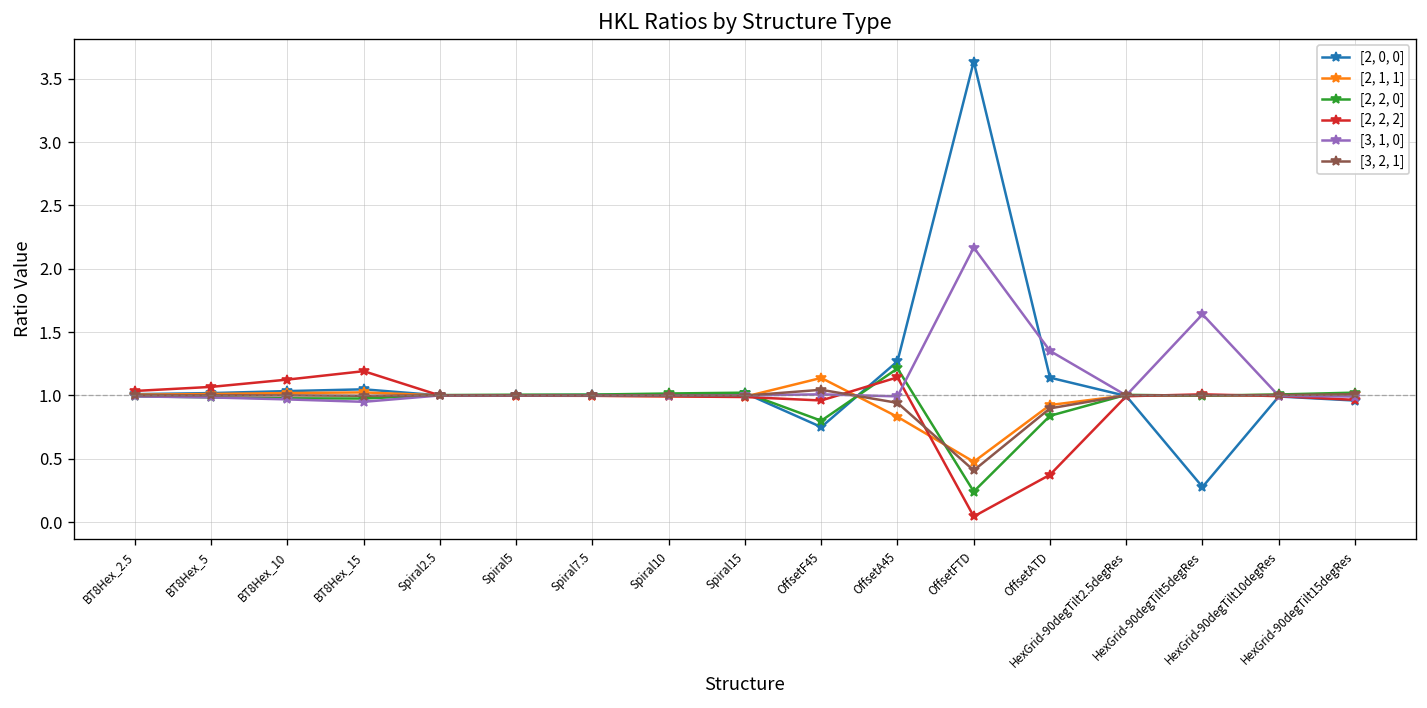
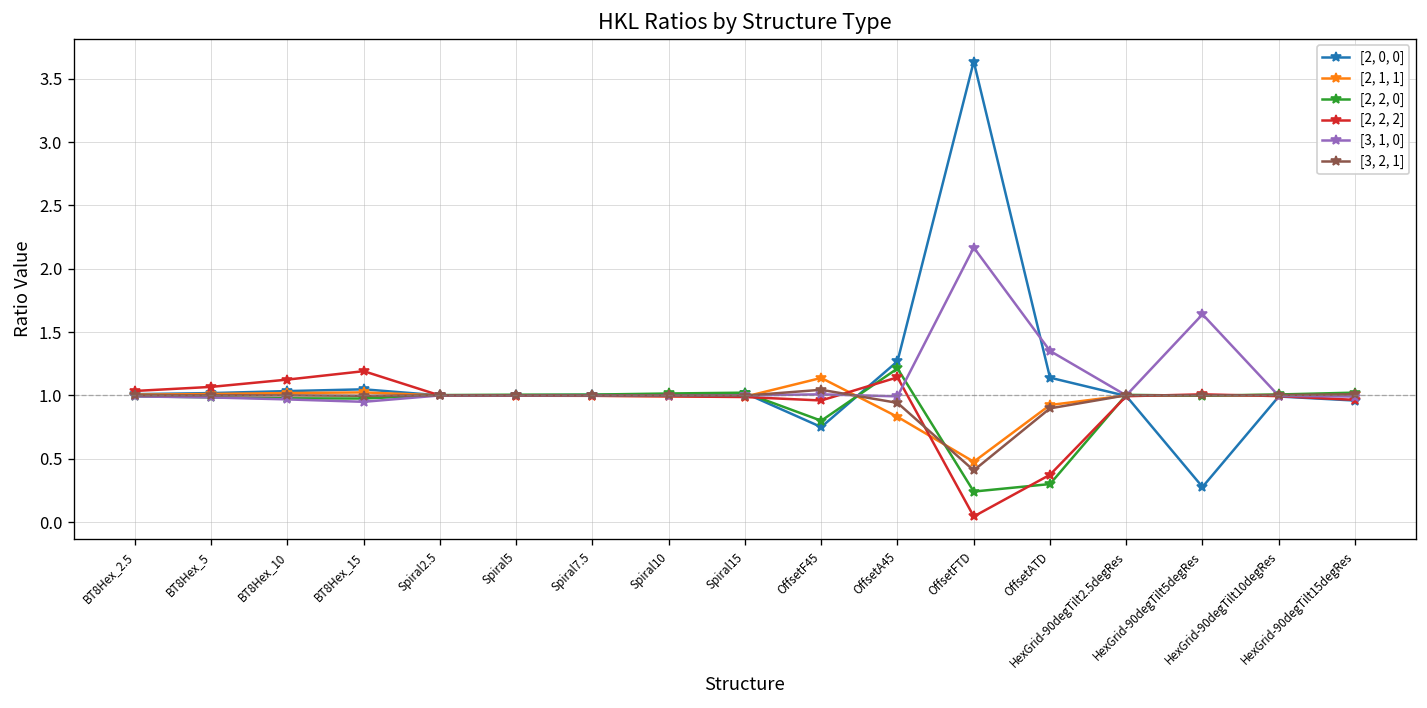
  {
    "[2, 0, 0]": {
      "BT8Hex_15": 1.05,
      "OffsetF45": 0.75,
      "OffsetA45": 1.27,
      "OffsetFTD": 3.64,
      "OffsetATD": 1.14,
      "HexGrid-90degTilt5degRes": 0.28
    },
    "[2, 1, 1]": {
      "BT8Hex_15": 1.02,
      "OffsetF45": 1.14,
      "OffsetA45": 0.83,
      "OffsetFTD": 0.48,
      "OffsetATD": 0.92
    },
    "[2, 2, 0]": {
      "OffsetF45": 0.80,
      "OffsetA45": 1.21,
      "OffsetFTD": 0.24,
-     "OffsetATD": 0.84
+     "OffsetATD": 0.30
    },
    "[2, 2, 2]": {
      "BT8Hex_2.5": 1.03,
      "BT8Hex_5": 1.07,
      "BT8Hex_10": 1.12,
      "BT8Hex_15": 1.19,
      "OffsetF45": 0.96,
      "OffsetA45": 1.14,
      "OffsetFTD": 0.04,
      "OffsetATD": 0.37
    },
    "[3, 1, 0]": {
      "BT8Hex_15": 0.95,
      "OffsetF45": 1.01,
      "OffsetA45": 0.99,
      "OffsetFTD": 2.17,
      "OffsetATD": 1.35,
      "HexGrid-90degTilt5degRes": 1.64
    },
    "[3, 2, 1]": {
      "OffsetF45": 1.04,
      "OffsetA45": 0.94,
      "OffsetFTD": 0.41,
      "OffsetATD": 0.90
    }
  }
